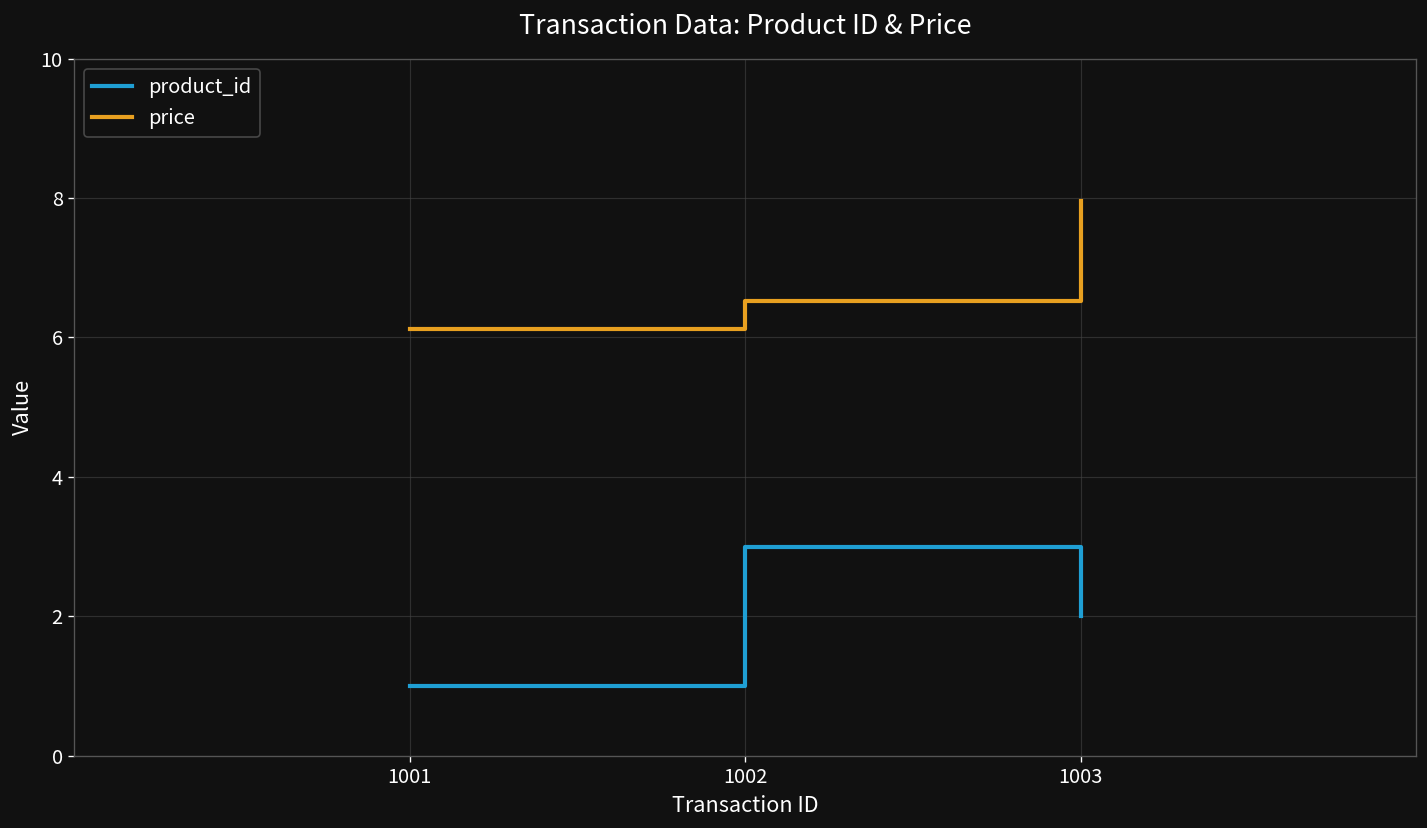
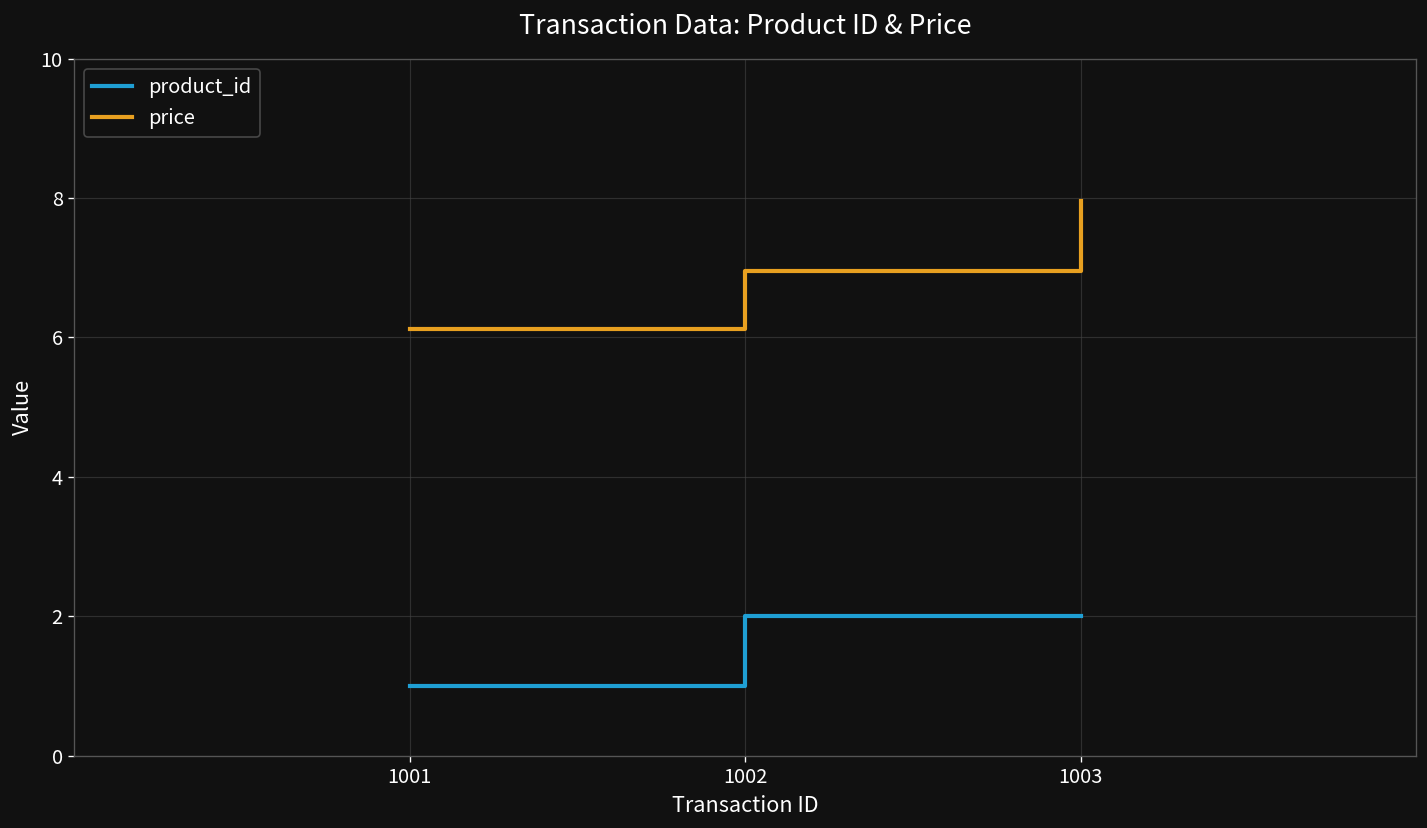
  {
    "product_id": {
      "1001": 1,
-     "1002": 3,
+     "1002": 2,
      "1003": 2
    },
    "price": {
      "1001": 6.1,
-     "1002": 6.5,
+     "1002": 7.0,
      "1003": 8.0
    }
  }
